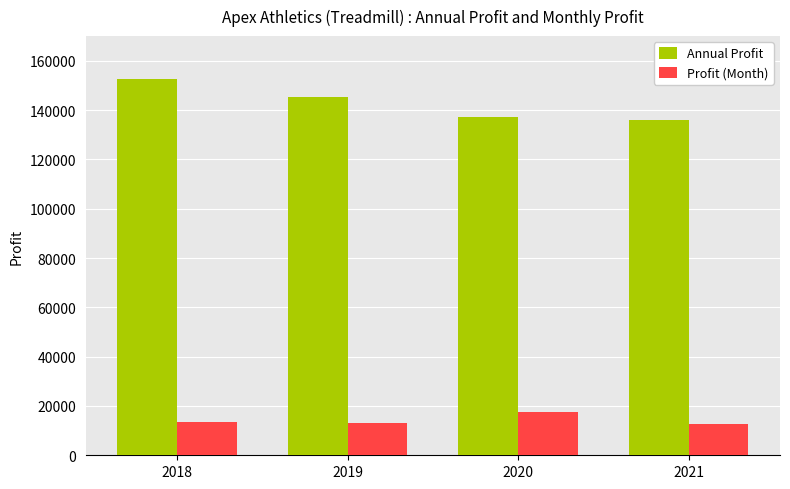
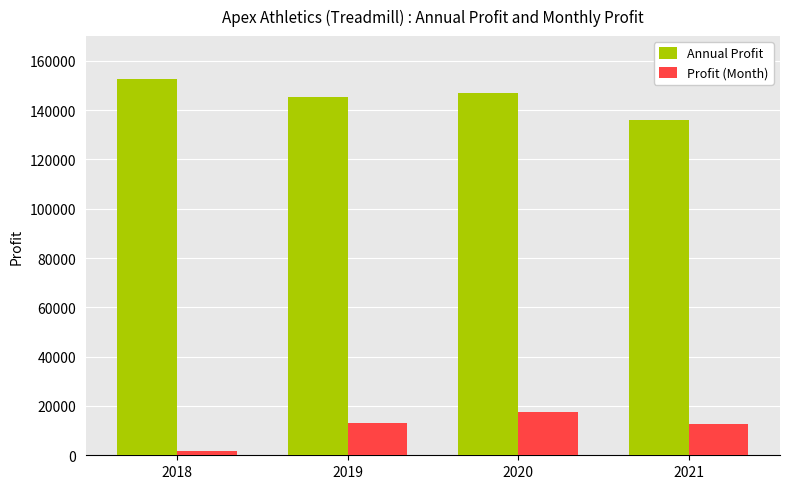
  {
    "Annual Profit": {
      "2018": 153000,
      "2019": 145000,
-     "2020": 137000,
+     "2020": 147000,
      "2021": 136000
    },
    "Profit (Month)": {
-     "2018": 13000,
+     "2018": 2000,
      "2019": 13000,
      "2020": 18000,
      "2021": 13000
    }
  }
